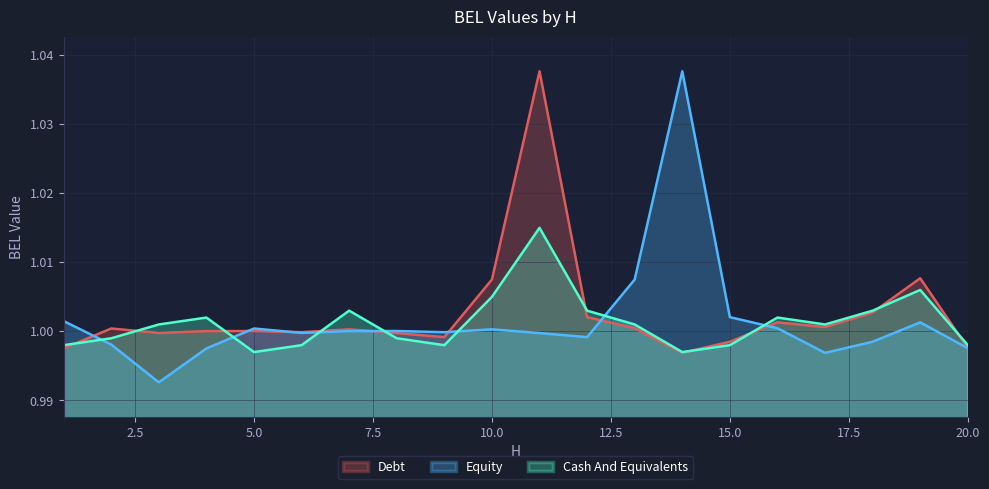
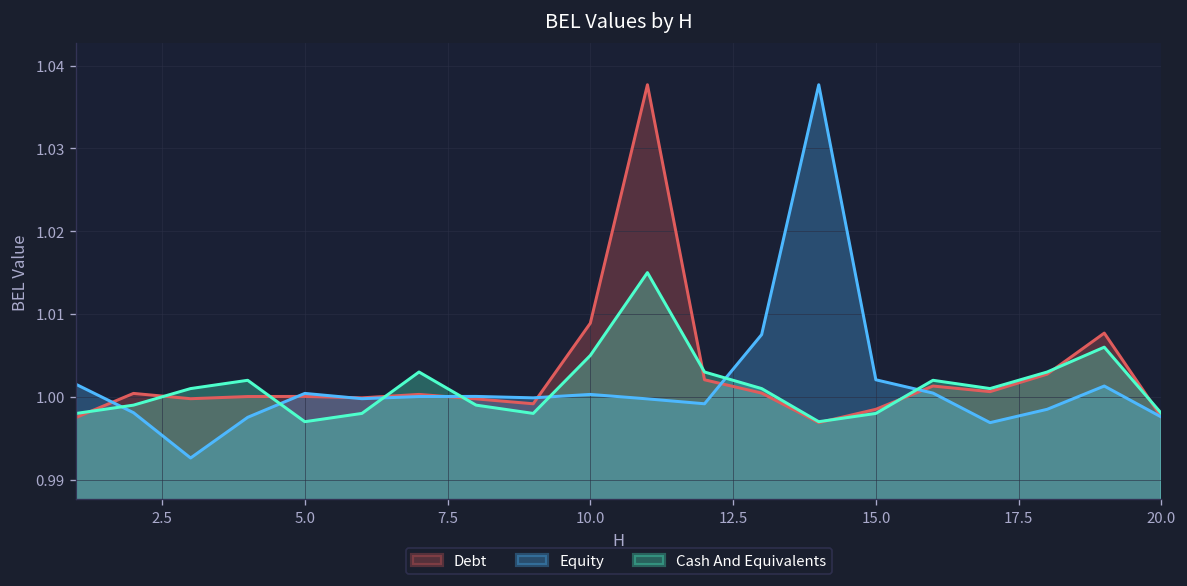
  {
    "Debt": {
-     "10.0": 1.008,
+     "10.0": 1.009,
      "15.0": 0.998
    }
  }
